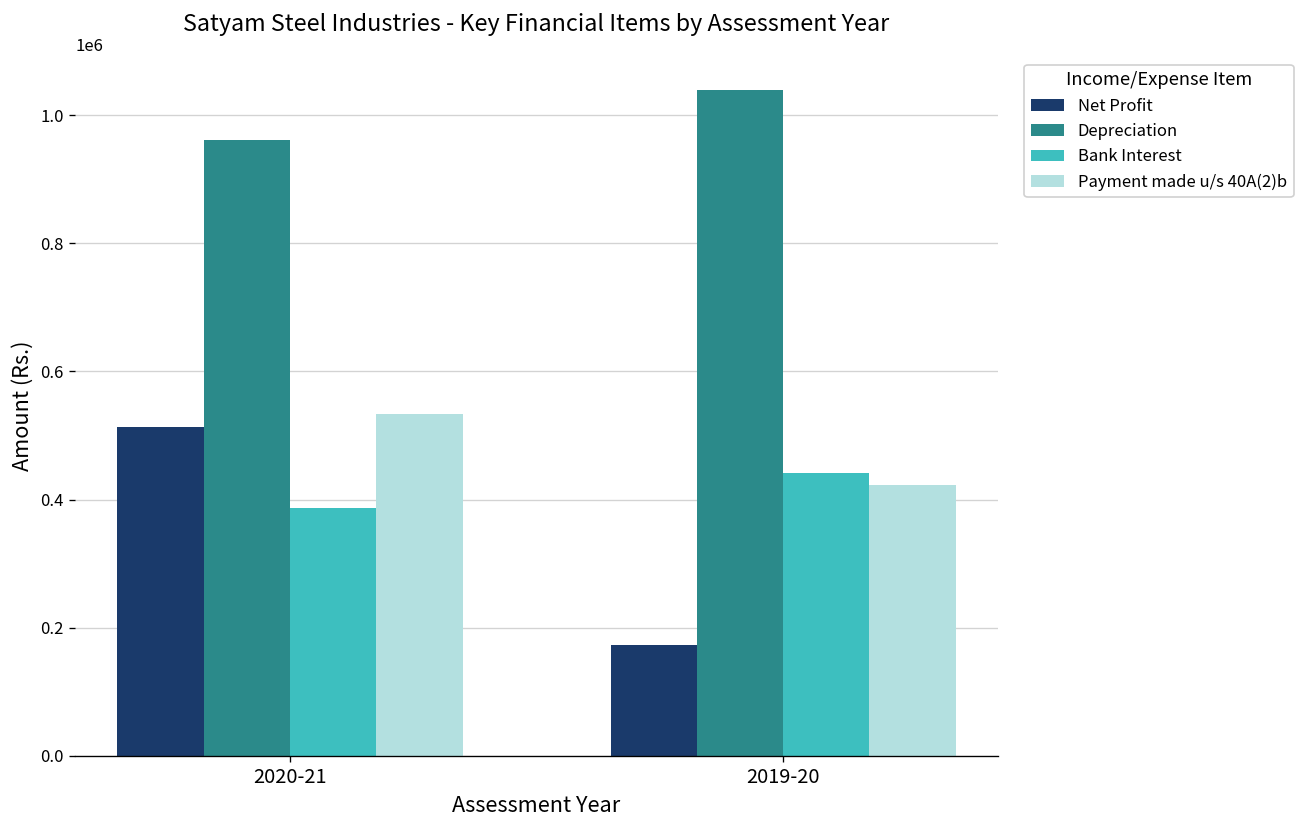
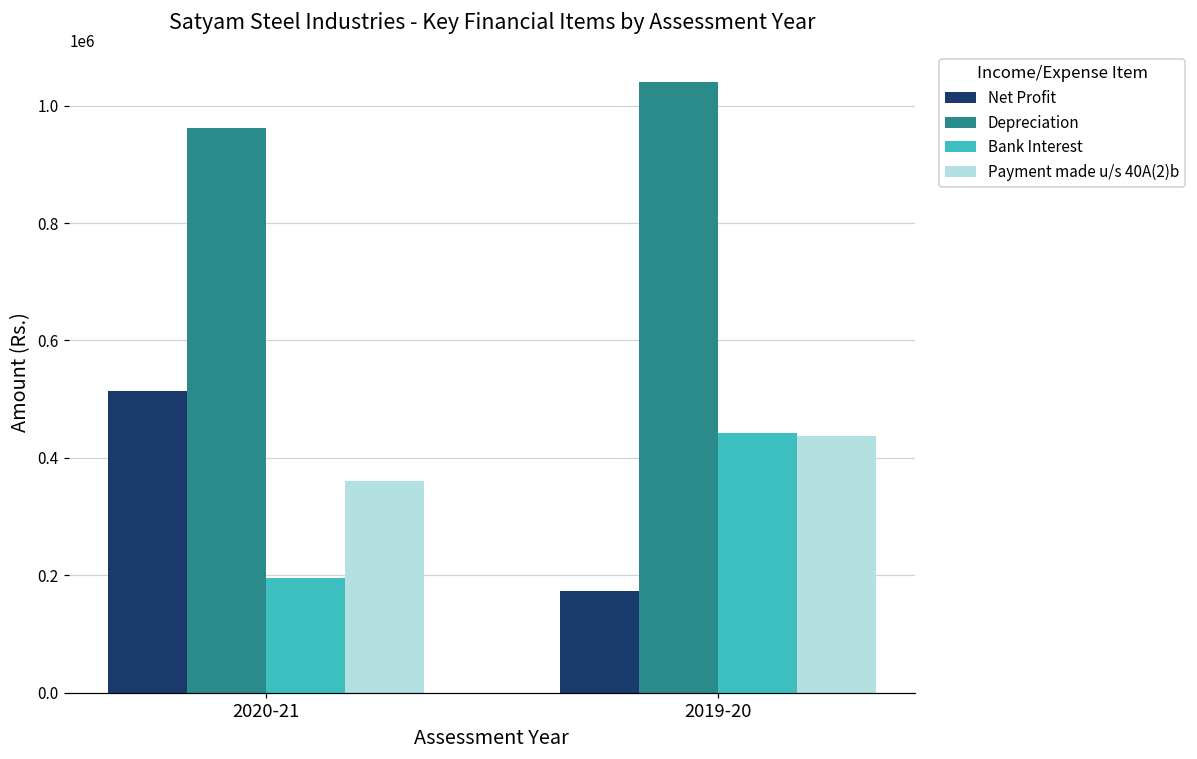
  {
    "Net Profit": {
      "2020-21": 510000,
      "2019-20": 170000
    },
    "Depreciation": {
      "2020-21": 960000,
      "2019-20": 1040000
    },
    "Bank Interest": {
-     "2020-21": 390000,
+     "2020-21": 200000,
      "2019-20": 440000
    },
    "Payment made u/s 40A(2)b": {
-     "2020-21": 530000,
-     "2019-20": 420000
+     "2020-21": 360000,
+     "2019-20": 440000
    }
  }
